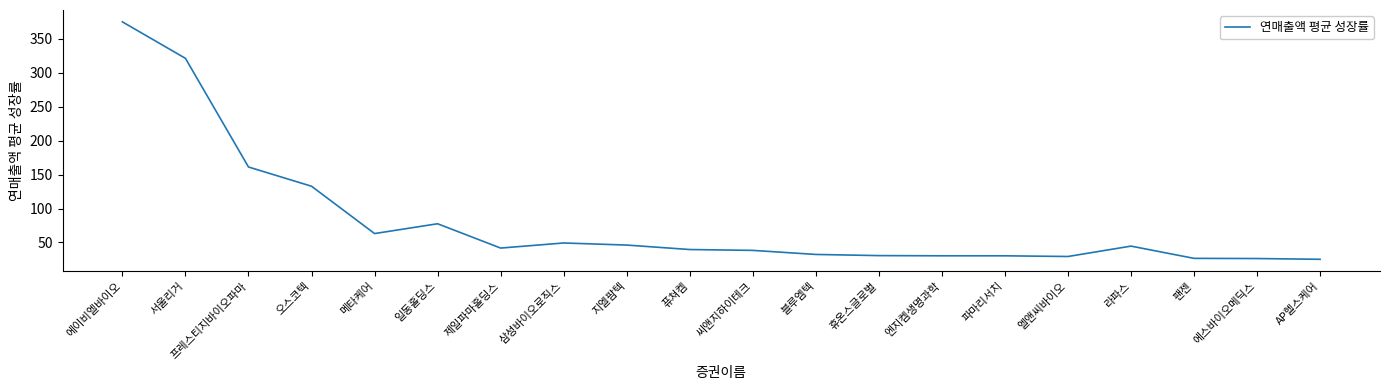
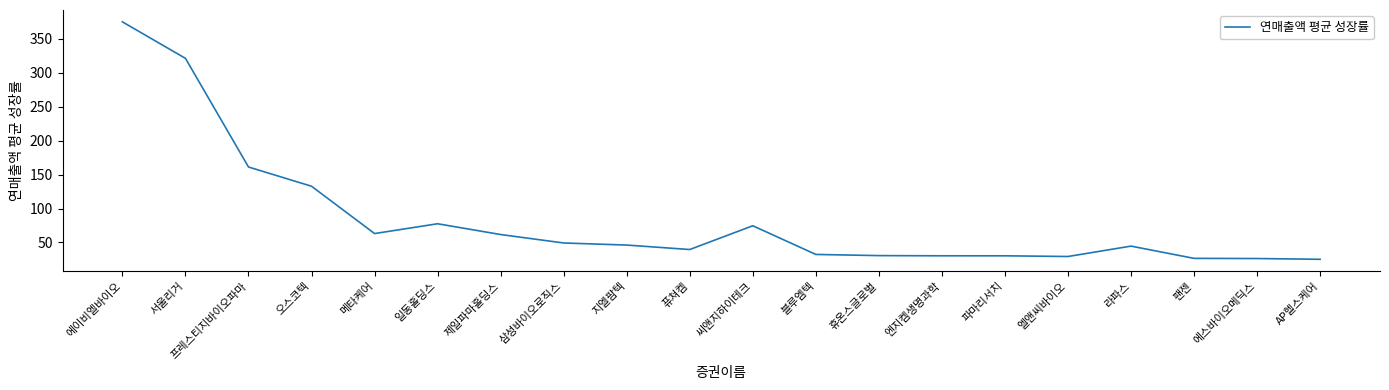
  {
    "에이비엘바이오": 380,
    "서울리거": 320,
    "프레스티지바이오파마": 160,
    "오스코텍": 130,
    "메타케어": 60,
    "일동홀딩스": 80,
-   "제일파마홀딩스": 40,
+   "제일파마홀딩스": 60,
    "삼성바이오로직스": 50,
    "지엘팜텍": 50,
    "퓨쳐켐": 40,
-   "씨앤지하이테크": 40,
+   "씨앤지하이테크": 70,
    "블루엠텍": 30,
    "휴온스글로벌": 30,
    "엔지켐생명과학": 30,
    "파마리서치": 30,
    "엘앤씨바이오": 30,
    "라파스": 40,
    "팬젠": 30,
    "에스바이오메딕스": 30,
    "AP헬스케어": 30
  }
